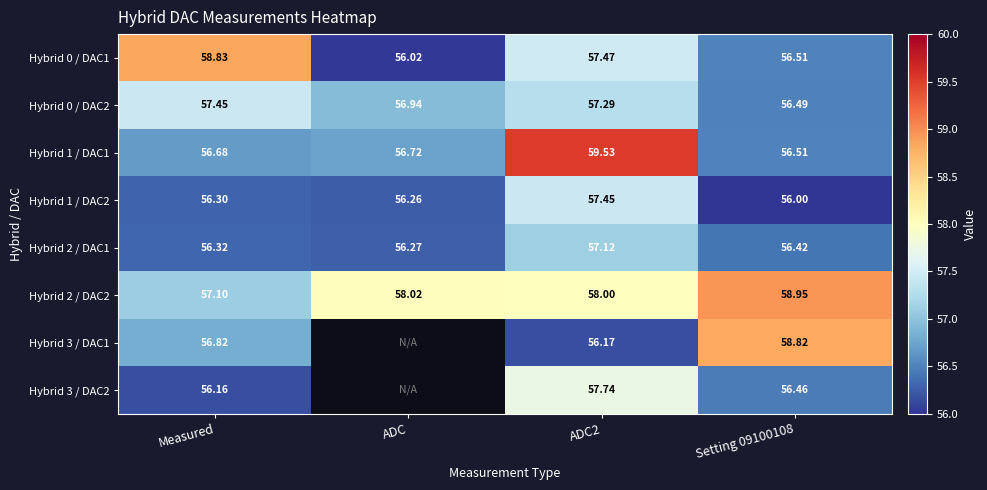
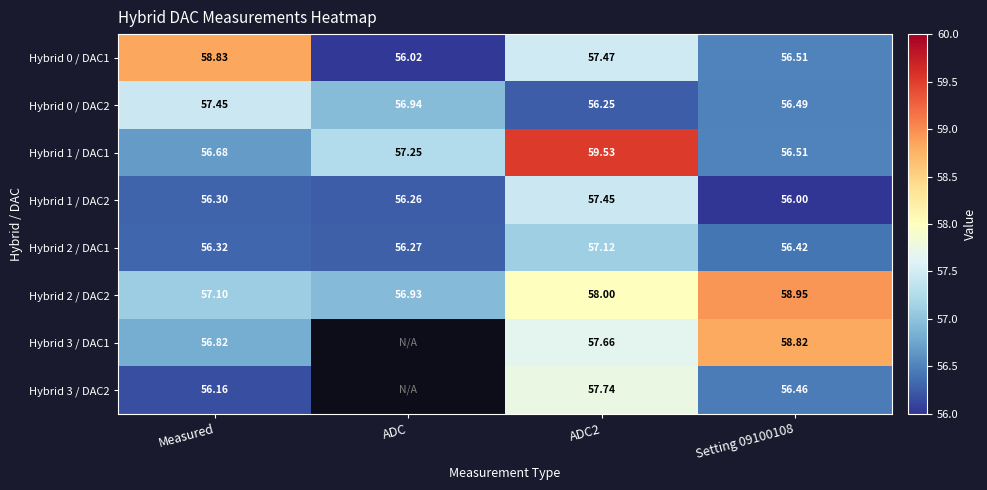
  {
    "Hybrid 0 / DAC1": {
      "Measured": 58.83,
      "ADC": 56.02,
      "ADC2": 57.47,
      "Setting 09100108": 56.51
    },
    "Hybrid 0 / DAC2": {
      "Measured": 57.45,
      "ADC": 56.94,
-     "ADC2": 57.29,
+     "ADC2": 56.25,
      "Setting 09100108": 56.49
    },
    "Hybrid 1 / DAC1": {
      "Measured": 56.68,
-     "ADC": 56.72,
+     "ADC": 57.25,
      "ADC2": 59.53,
      "Setting 09100108": 56.51
    },
    "Hybrid 1 / DAC2": {
      "Measured": 56.30,
      "ADC": 56.26,
      "ADC2": 57.45,
      "Setting 09100108": 56.00
    },
    "Hybrid 2 / DAC1": {
      "Measured": 56.32,
      "ADC": 56.27,
      "ADC2": 57.12,
      "Setting 09100108": 56.42
    },
    "Hybrid 2 / DAC2": {
      "Measured": 57.10,
-     "ADC": 58.02,
+     "ADC": 56.93,
      "ADC2": 58.00,
      "Setting 09100108": 58.95
    },
    "Hybrid 3 / DAC1": {
      "Measured": 56.82,
-     "ADC2": 56.17,
+     "ADC2": 57.66,
      "Setting 09100108": 58.82
    },
    "Hybrid 3 / DAC2": {
      "Measured": 56.16,
      "ADC2": 57.74,
      "Setting 09100108": 56.46
    }
  }
